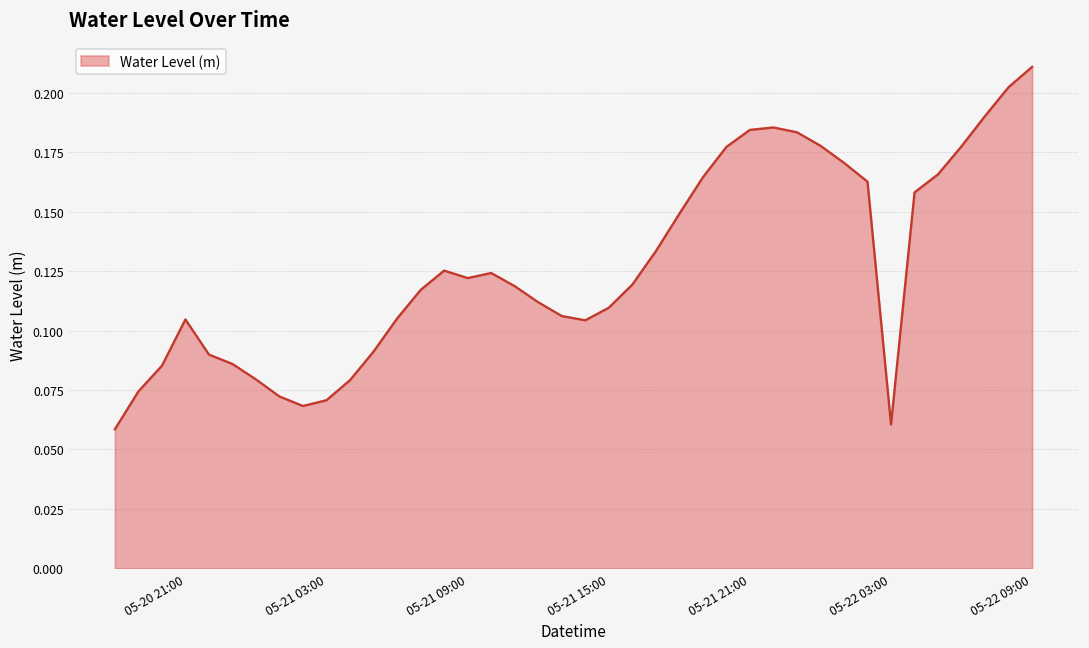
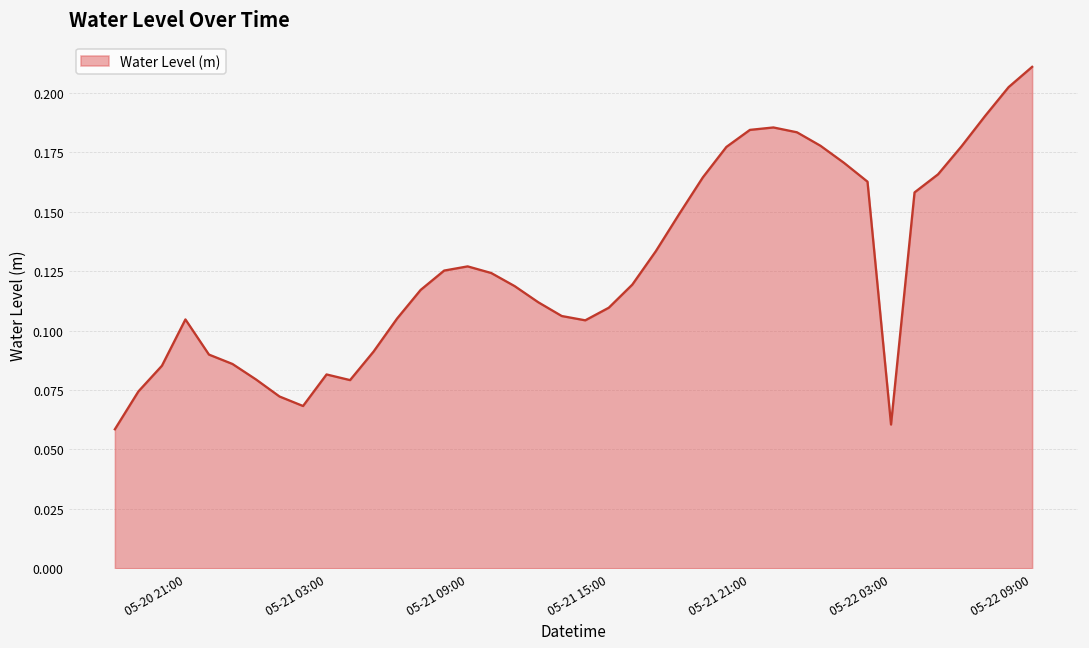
  {
    "05-20 21:00": 0.105,
-   "05-21 03:00": 0.071,
-   "05-21 09:00": 0.122,
+   "05-21 03:00": 0.082,
+   "05-21 09:00": 0.127,
    "05-21 15:00": 0.110,
    "05-21 21:00": 0.184,
    "05-22 03:00": 0.060,
    "05-22 09:00": 0.211
  }
